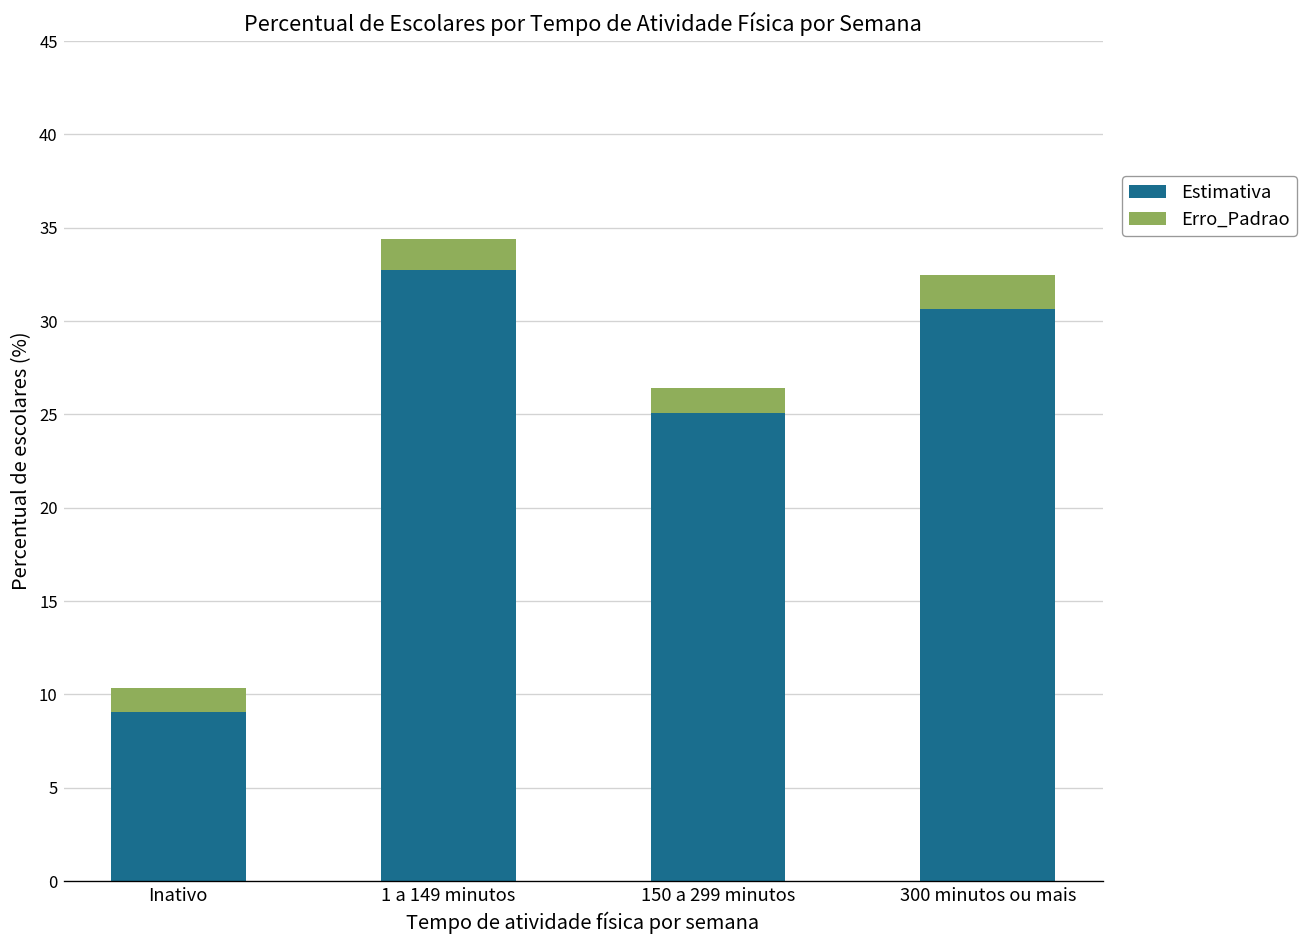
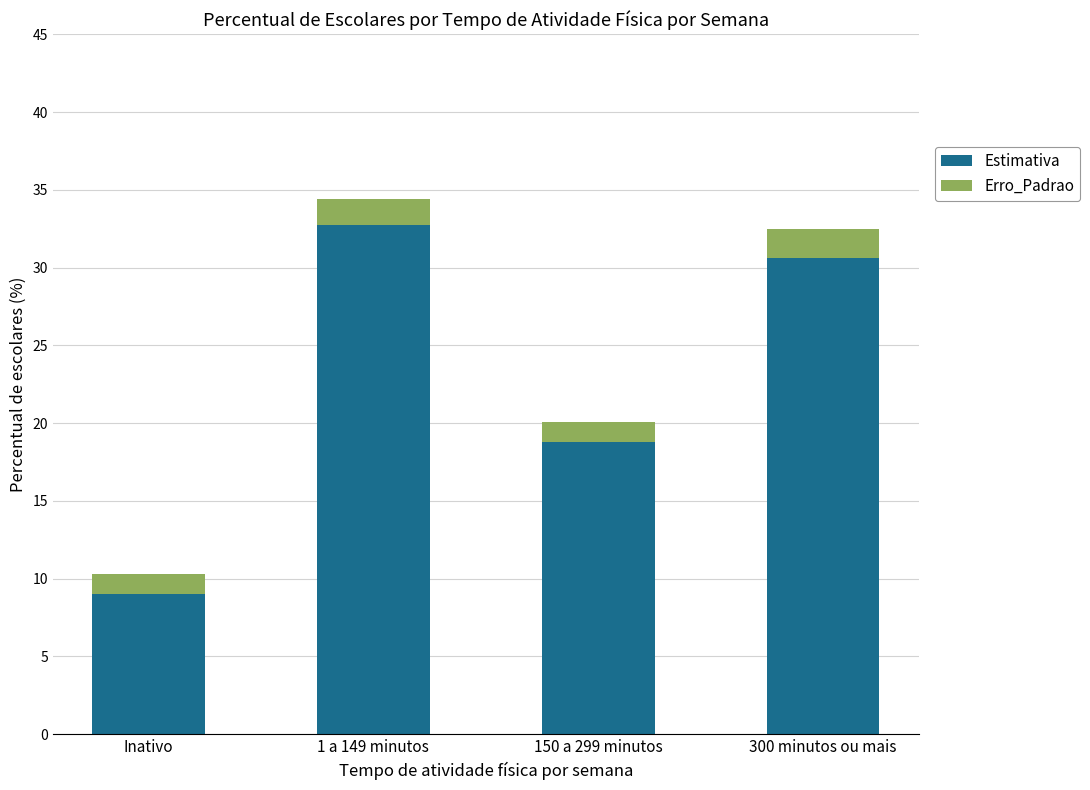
  {
    "Estimativa": {
      "Inativo": 9.0,
      "1 a 149 minutos": 32.8,
-     "150 a 299 minutos": 25.1,
+     "150 a 299 minutos": 18.8,
      "300 minutos ou mais": 30.6
    },
    "Erro_Padrao": {
      "Inativo": 1.3,
      "1 a 149 minutos": 1.6,
      "150 a 299 minutos": 1.3,
      "300 minutos ou mais": 1.8
    }
  }
